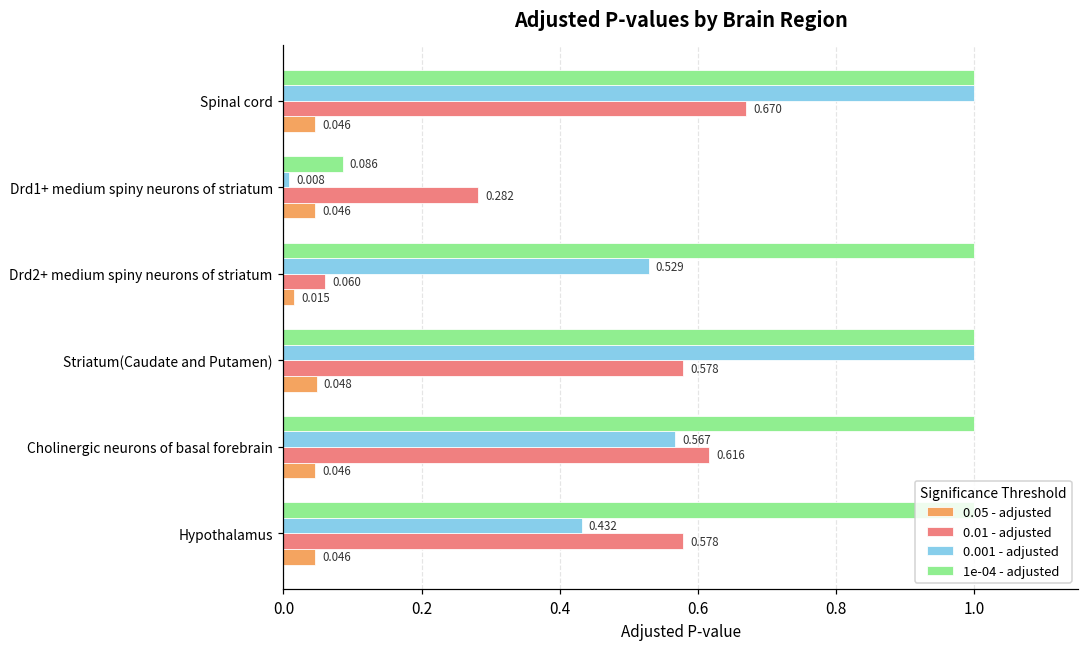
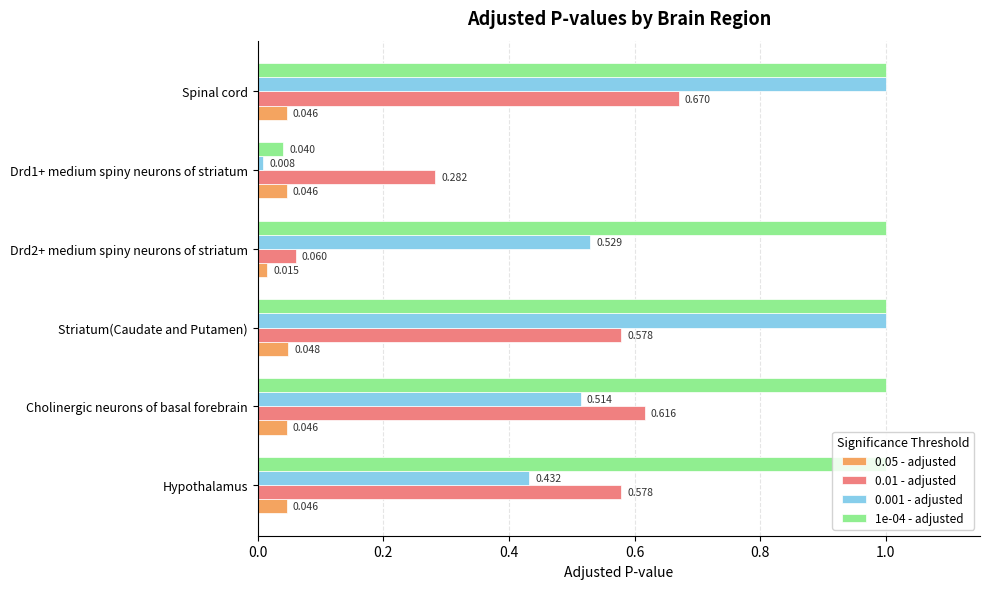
  {
    "0.001 - adjusted": {
      "Drd1+ medium spiny neurons of striatum": 0.008,
      "Drd2+ medium spiny neurons of striatum": 0.529,
-     "Cholinergic neurons of basal forebrain": 0.567,
+     "Cholinergic neurons of basal forebrain": 0.514,
      "Hypothalamus": 0.432
    },
    "1e-04 - adjusted": {
-     "Drd1+ medium spiny neurons of striatum": 0.086
+     "Drd1+ medium spiny neurons of striatum": 0.040
    }
  }
